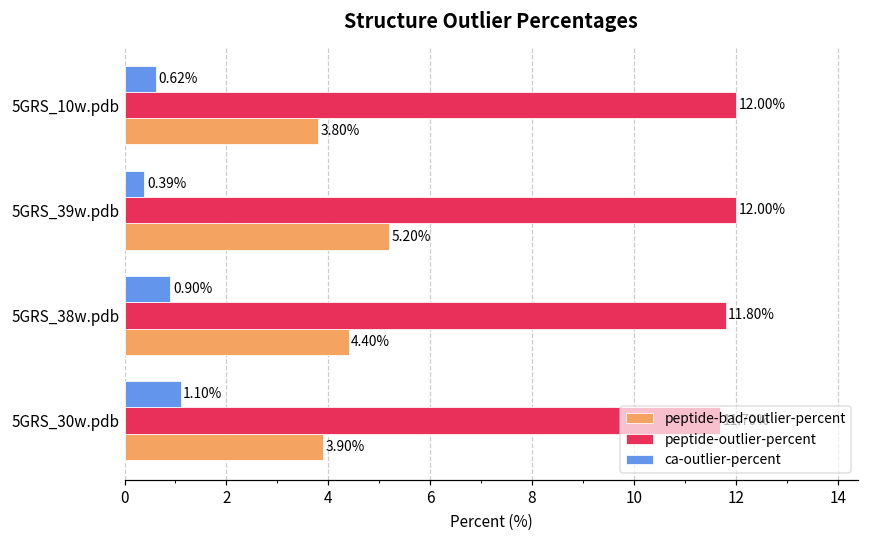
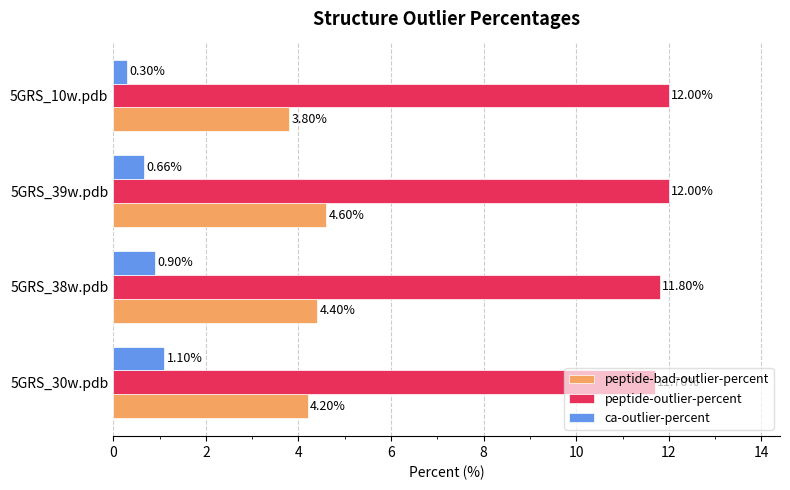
  {
    "peptide-bad-outlier-percent": {
      "5GRS_10w.pdb": "3.80%",
-     "5GRS_39w.pdb": "5.20%",
+     "5GRS_39w.pdb": "4.60%",
      "5GRS_38w.pdb": "4.40%",
-     "5GRS_30w.pdb": "3.90%"
+     "5GRS_30w.pdb": "4.20%"
    },
    "peptide-outlier-percent": {
      "5GRS_10w.pdb": "12.00%",
      "5GRS_39w.pdb": "12.00%",
      "5GRS_38w.pdb": "11.80%"
    },
    "ca-outlier-percent": {
-     "5GRS_10w.pdb": "0.62%",
-     "5GRS_39w.pdb": "0.39%",
+     "5GRS_10w.pdb": "0.30%",
+     "5GRS_39w.pdb": "0.66%",
      "5GRS_38w.pdb": "0.90%",
      "5GRS_30w.pdb": "1.10%"
    }
  }
